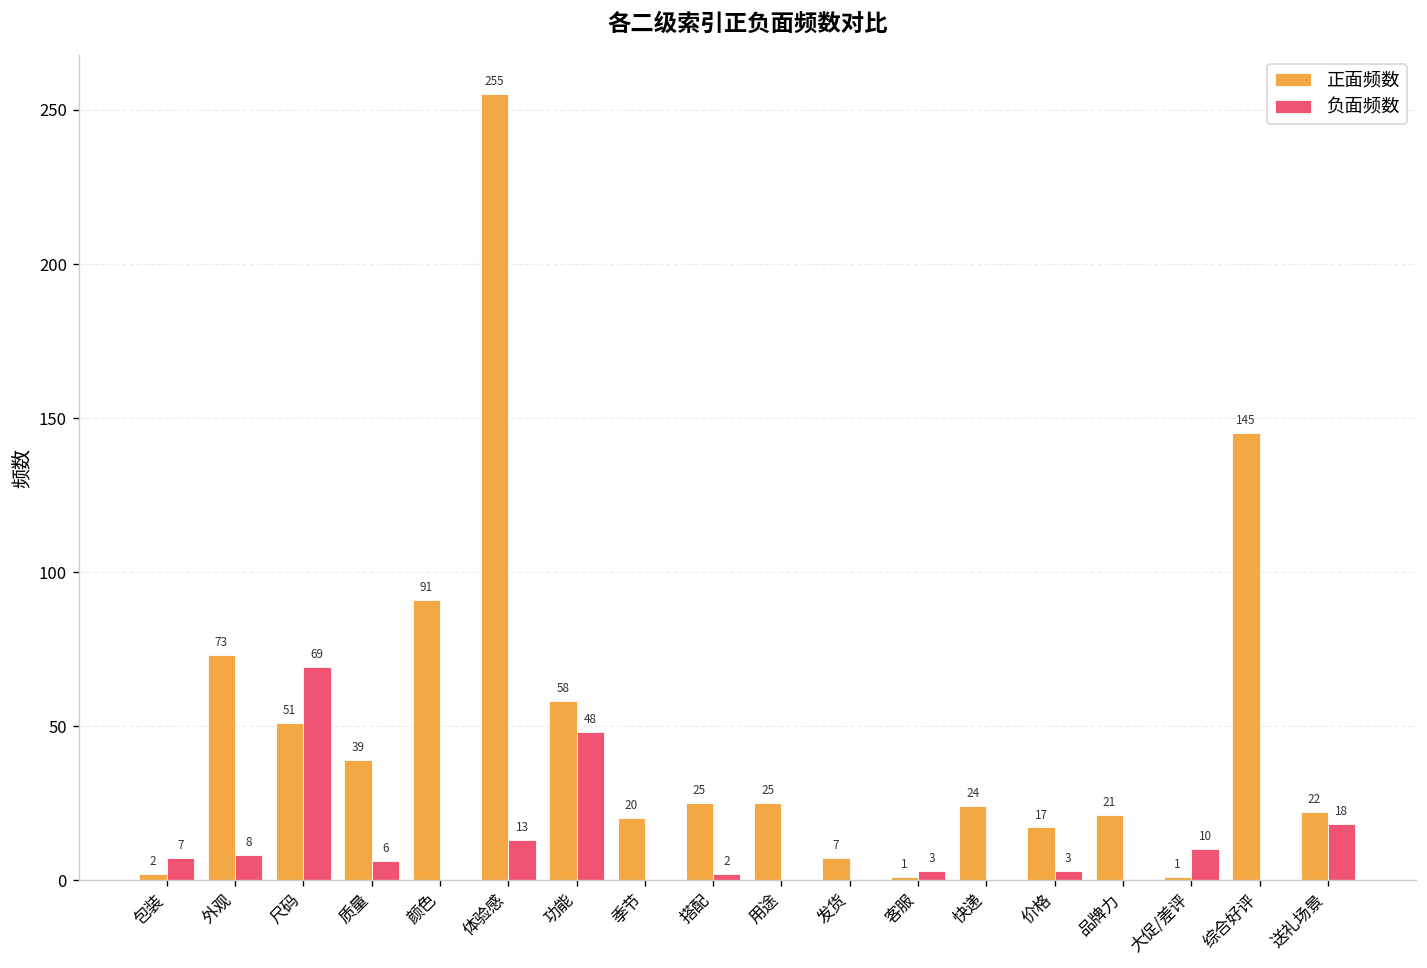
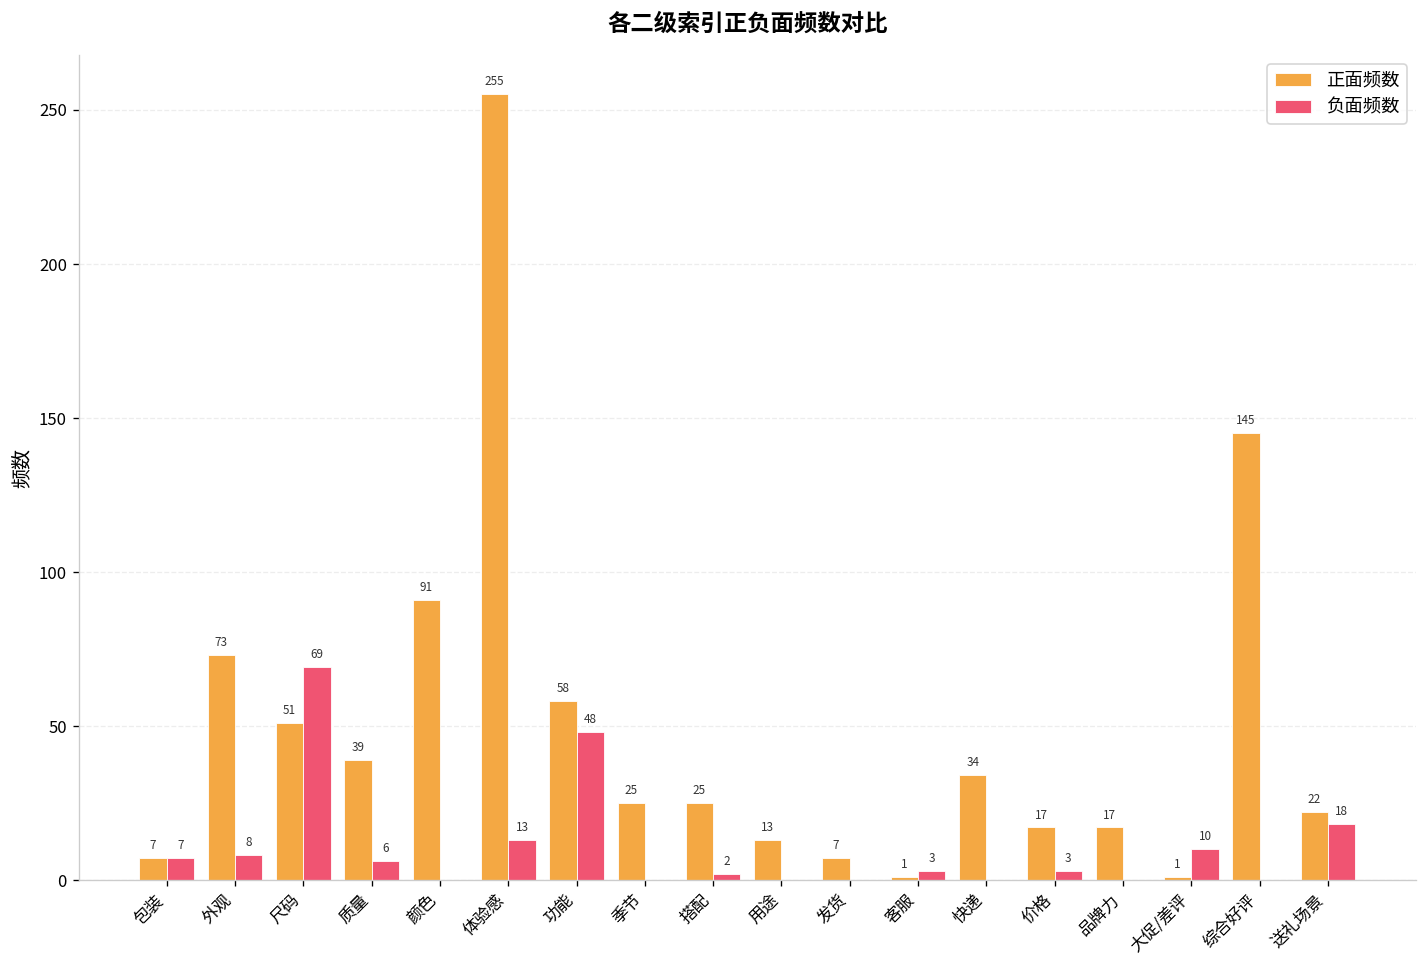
  {
    "正面频数": {
-     "包装": 2,
+     "包装": 7,
      "外观": 73,
      "尺码": 51,
      "质量": 39,
      "颜色": 91,
      "体验感": 255,
      "功能": 58,
-     "季节": 20,
+     "季节": 25,
      "搭配": 25,
-     "用途": 25,
+     "用途": 13,
      "发货": 7,
      "客服": 1,
-     "快递": 24,
+     "快递": 34,
      "价格": 17,
-     "品牌力": 21,
+     "品牌力": 17,
      "大促/差评": 1,
      "综合好评": 145,
      "送礼场景": 22
    },
    "负面频数": {
      "包装": 7,
      "外观": 8,
      "尺码": 69,
      "质量": 6,
      "体验感": 13,
      "功能": 48,
      "搭配": 2,
      "客服": 3,
      "价格": 3,
      "大促/差评": 10,
      "送礼场景": 18
    }
  }
